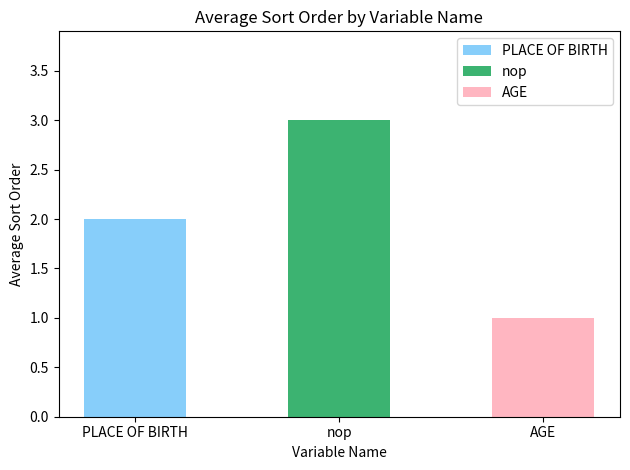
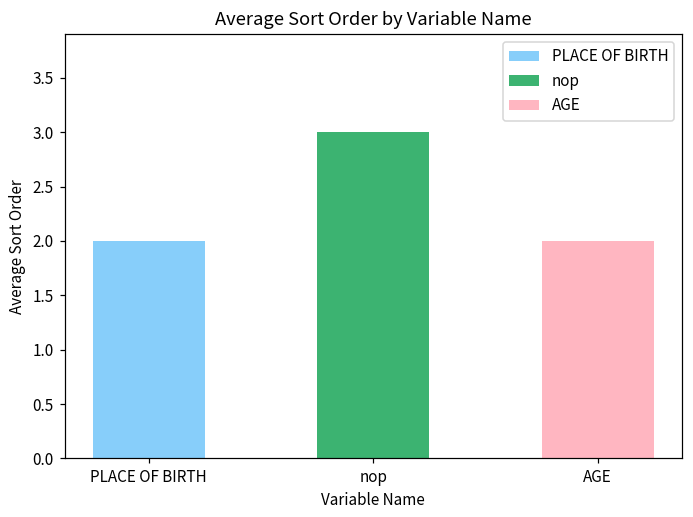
  {
    "PLACE OF BIRTH": 2,
    "nop": 3,
-   "AGE": 1
+   "AGE": 2
  }
